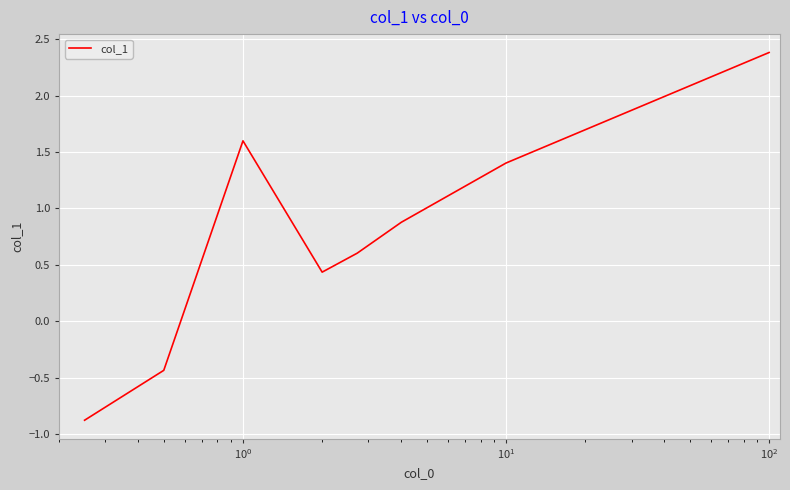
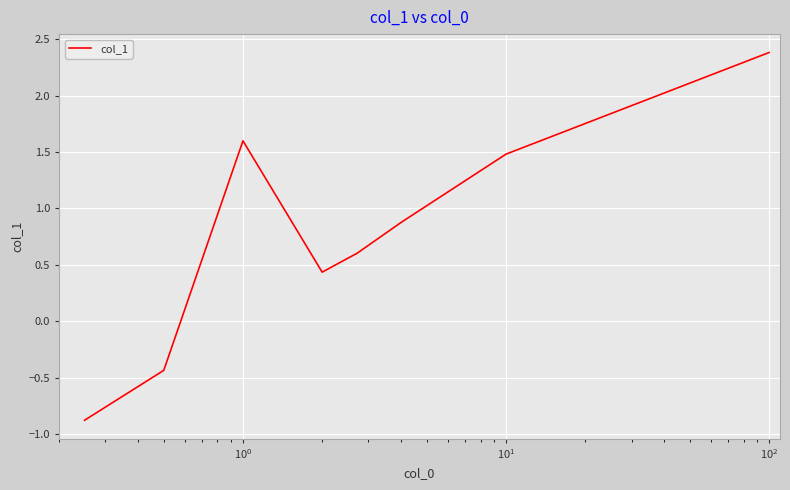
  {
    "10^0": 1.60,
-   "10^1": 1.40,
+   "10^1": 1.48,
    "10^2": 2.38
  }
